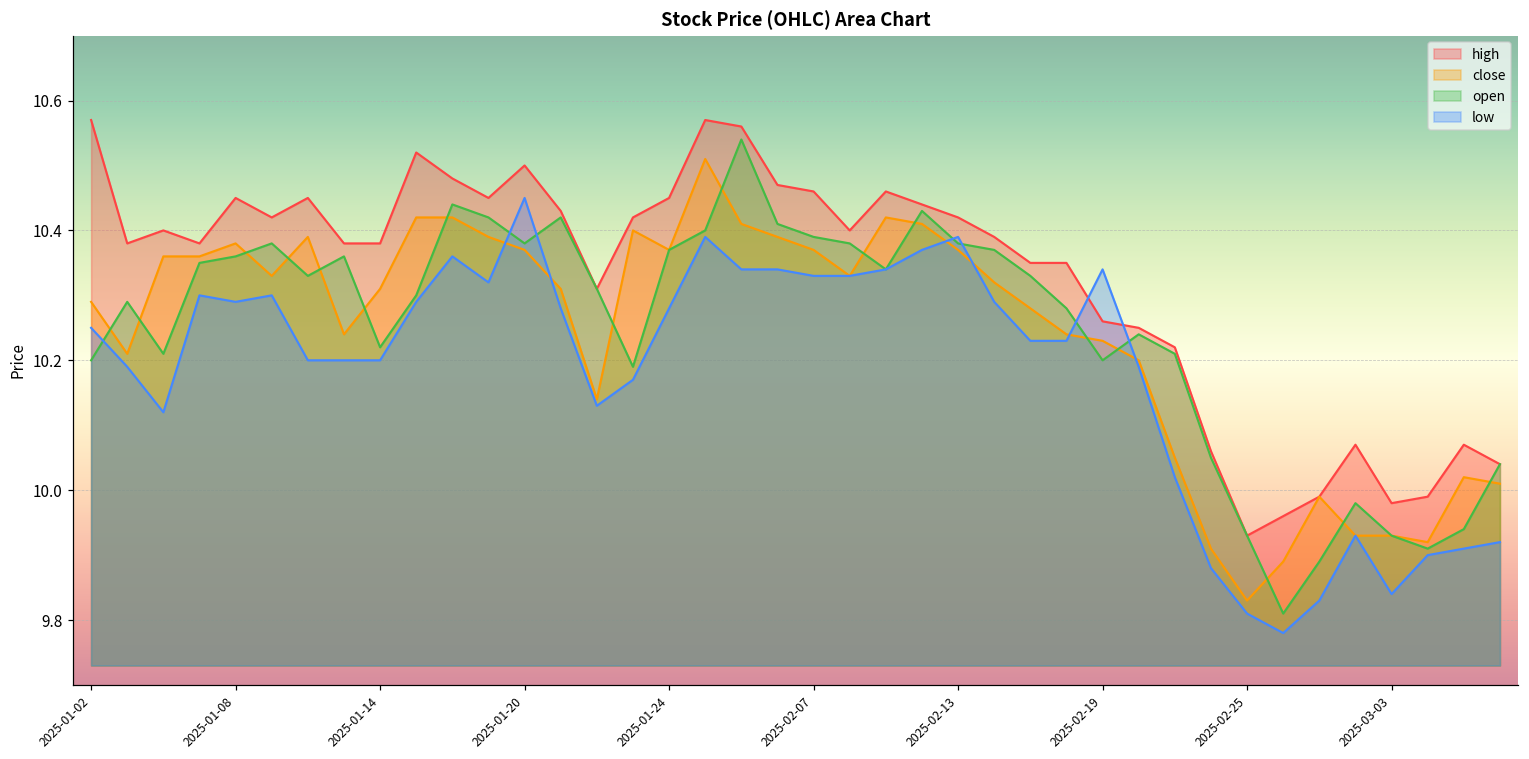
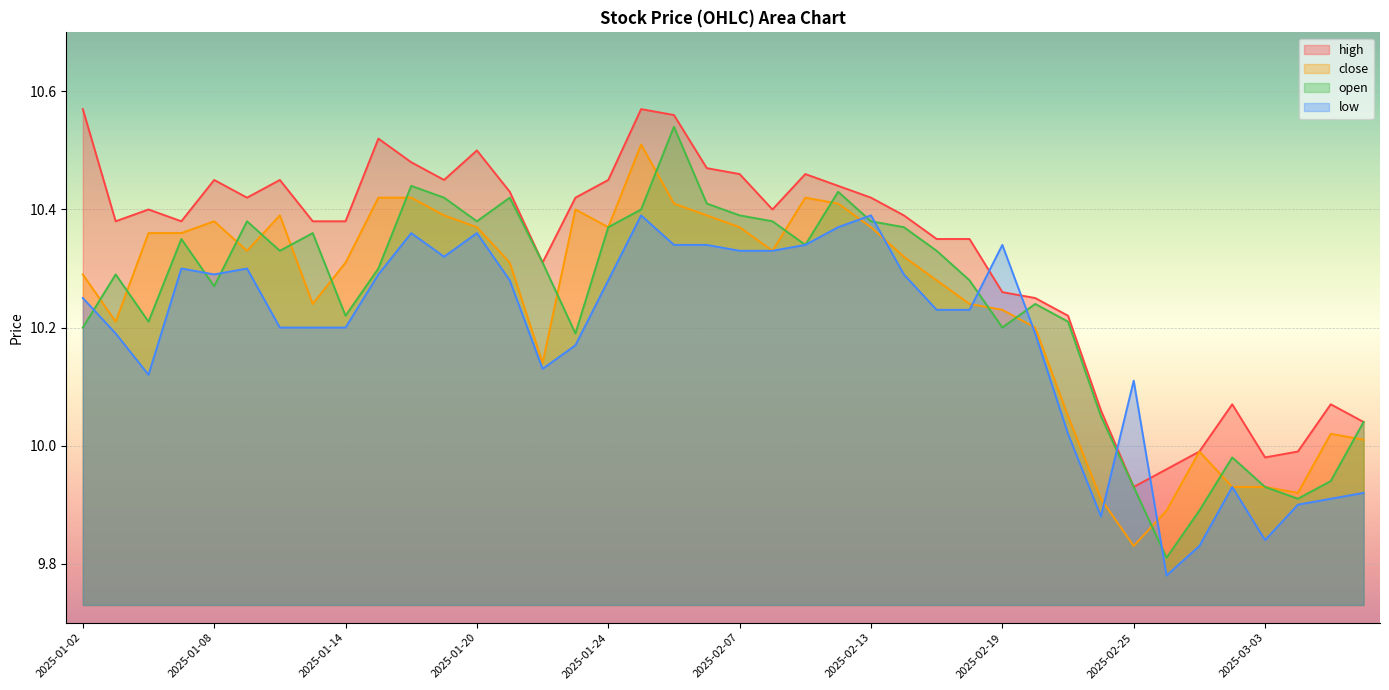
  {
    "open": {
      "2025-01-02": 10.20,
-     "2025-01-08": 10.36,
+     "2025-01-08": 10.27,
      "2025-01-14": 10.22,
      "2025-01-20": 10.38,
      "2025-02-07": 10.39,
      "2025-02-13": 10.38,
      "2025-02-19": 10.20
    },
    "low": {
      "2025-01-02": 10.25,
      "2025-01-08": 10.29,
      "2025-01-14": 10.20,
-     "2025-01-20": 10.45,
+     "2025-01-20": 10.36,
      "2025-01-24": 10.28,
      "2025-02-07": 10.33,
      "2025-02-13": 10.39,
      "2025-02-19": 10.34,
-     "2025-02-25": 9.81,
+     "2025-02-25": 10.11,
      "2025-03-03": 9.84
    }
  }
